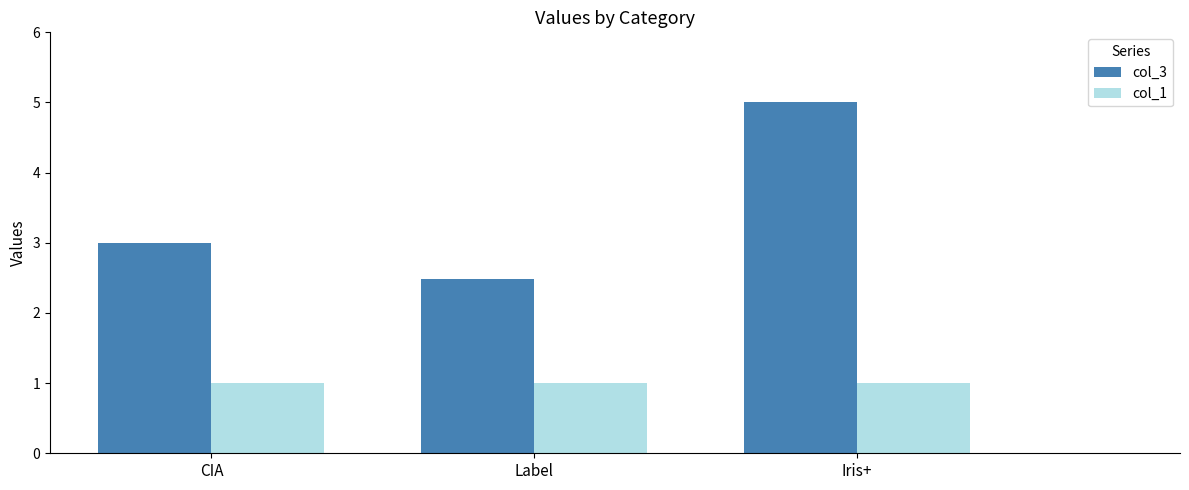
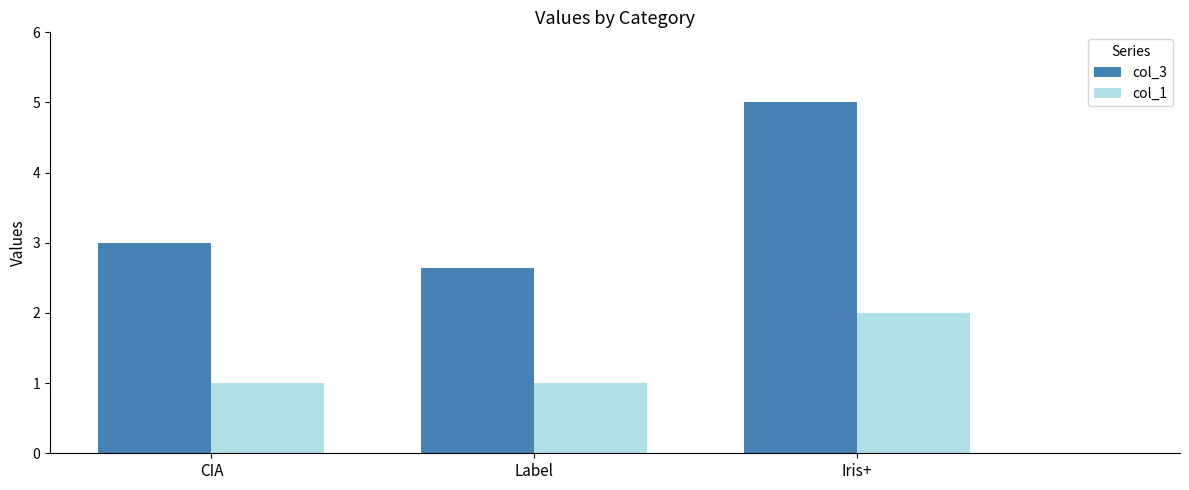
  {
    "col_3": {
      "CIA": 3.0,
-     "Label": 2.5,
+     "Label": 2.6,
      "Iris+": 5.0
    },
    "col_1": {
      "CIA": 1,
      "Label": 1,
-     "Iris+": 1
+     "Iris+": 2
    }
  }
